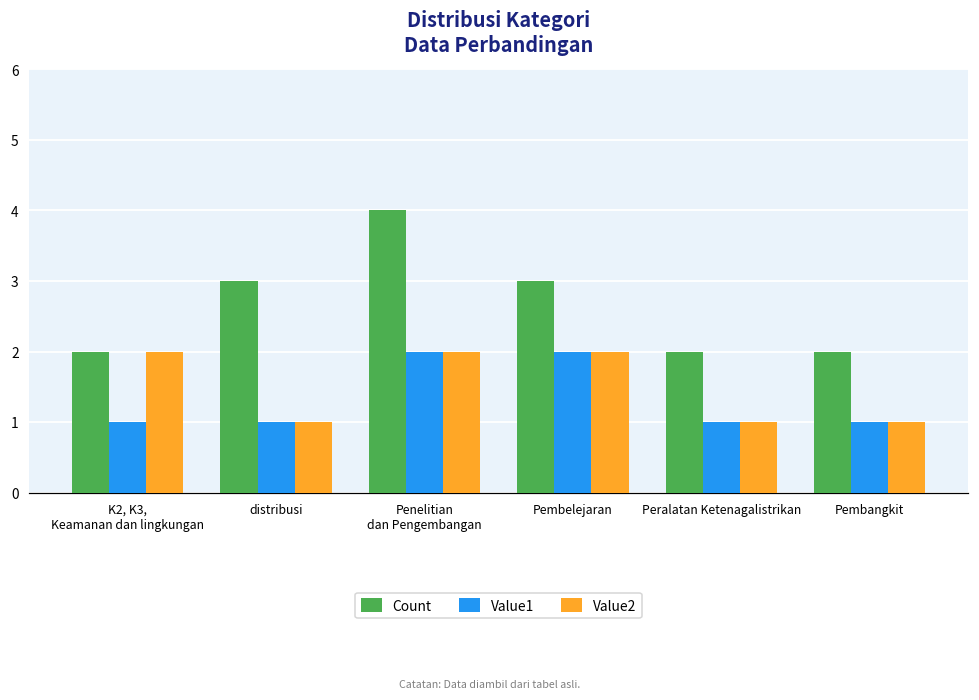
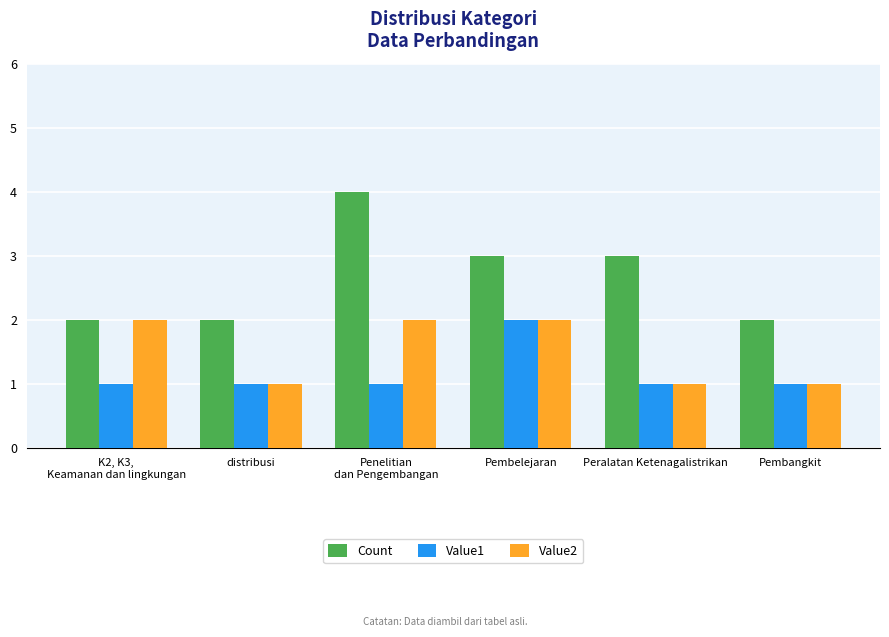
  {
    "Count": {
      "K2, K3, Keamanan dan lingkungan": 2,
-     "distribusi": 3,
+     "distribusi": 2,
      "Penelitian dan Pengembangan": 4,
      "Pembelejaran": 3,
-     "Peralatan Ketenagalistrikan": 2,
+     "Peralatan Ketenagalistrikan": 3,
      "Pembangkit": 2
    },
    "Value1": {
      "K2, K3, Keamanan dan lingkungan": 1,
      "distribusi": 1,
-     "Penelitian dan Pengembangan": 2,
+     "Penelitian dan Pengembangan": 1,
      "Pembelejaran": 2,
      "Peralatan Ketenagalistrikan": 1,
      "Pembangkit": 1
    },
    "Value2": {
      "K2, K3, Keamanan dan lingkungan": 2,
      "distribusi": 1,
      "Penelitian dan Pengembangan": 2,
      "Pembelejaran": 2,
      "Peralatan Ketenagalistrikan": 1,
      "Pembangkit": 1
    }
  }
